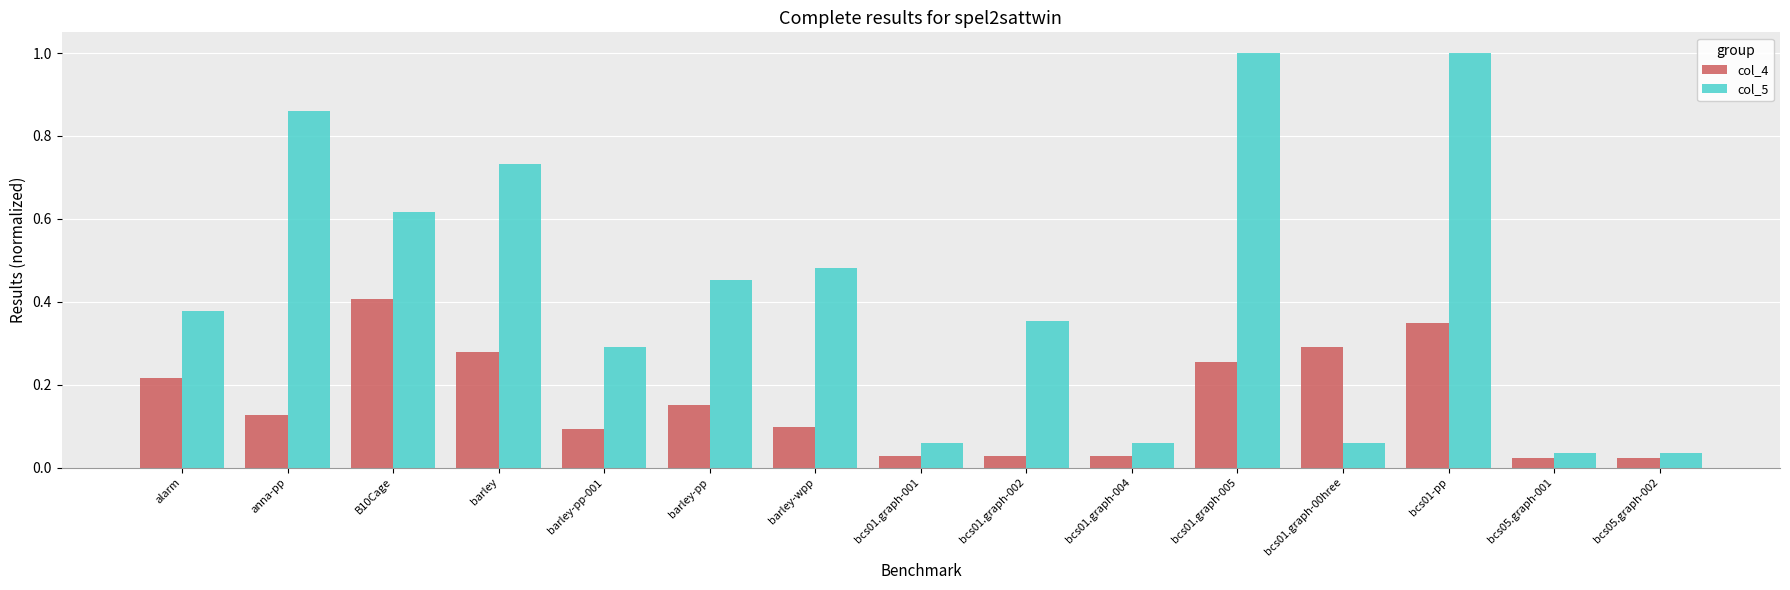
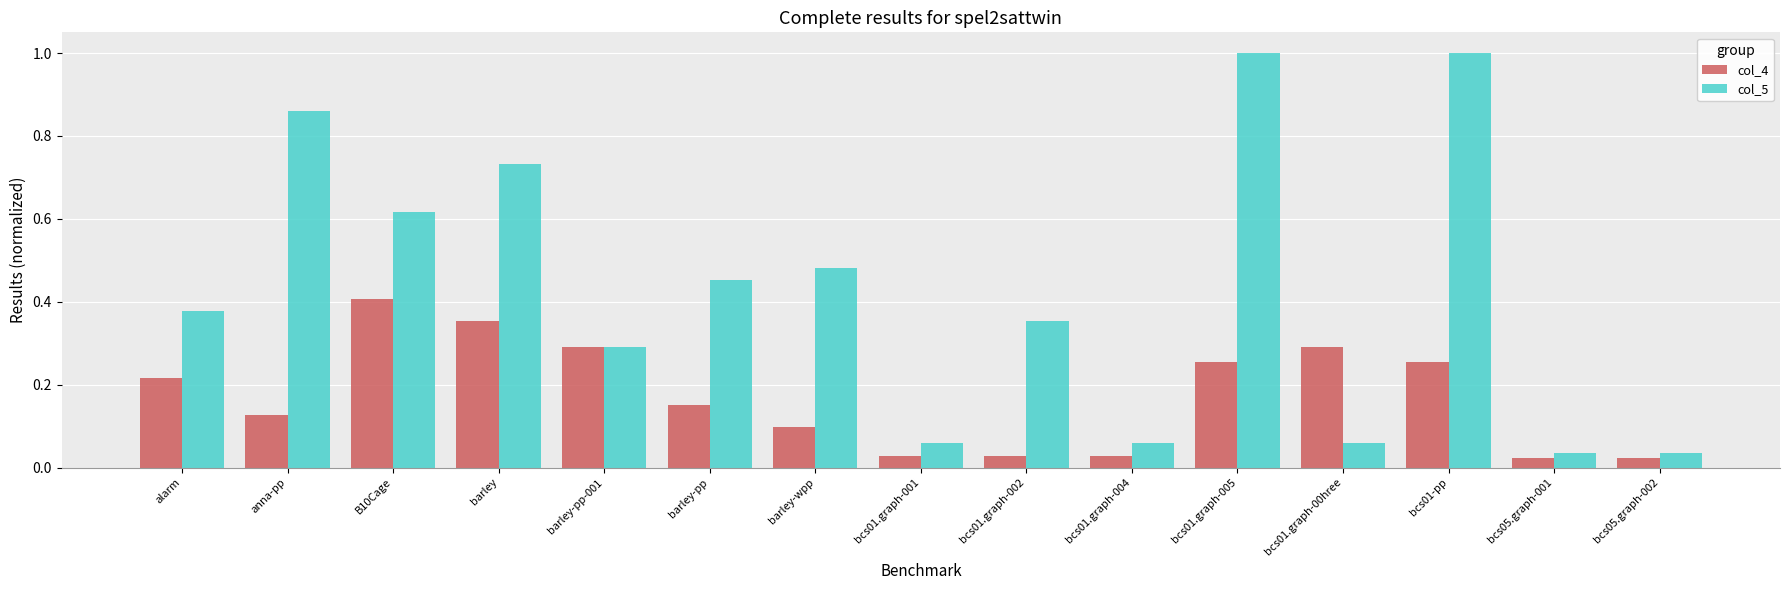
  {
    "col_4": {
      "alarm": 0.22,
      "anna-pp": 0.13,
      "B10Cage": 0.41,
-     "barley": 0.28,
-     "barley-pp-001": 0.09,
+     "barley": 0.35,
+     "barley-pp-001": 0.29,
      "barley-pp": 0.15,
      "barley-wpp": 0.10,
      "bcs01.graph-001": 0.03,
      "bcs01.graph-002": 0.03,
      "bcs01.graph-004": 0.03,
      "bcs01.graph-005": 0.26,
      "bcs01.graph-00hree": 0.29,
-     "bcs01-pp": 0.35,
+     "bcs01-pp": 0.26,
      "bcs05.graph-001": 0.02,
      "bcs05.graph-002": 0.02
    },
    "col_5": {
      "alarm": 0.38,
      "anna-pp": 0.86,
      "B10Cage": 0.62,
      "barley": 0.73,
      "barley-pp-001": 0.29,
      "barley-pp": 0.45,
      "barley-wpp": 0.48,
      "bcs01.graph-001": 0.06,
      "bcs01.graph-002": 0.35,
      "bcs01.graph-004": 0.06,
      "bcs01.graph-005": 1.00,
      "bcs01.graph-00hree": 0.06,
      "bcs01-pp": 1.00,
      "bcs05.graph-001": 0.03,
      "bcs05.graph-002": 0.03
    }
  }
